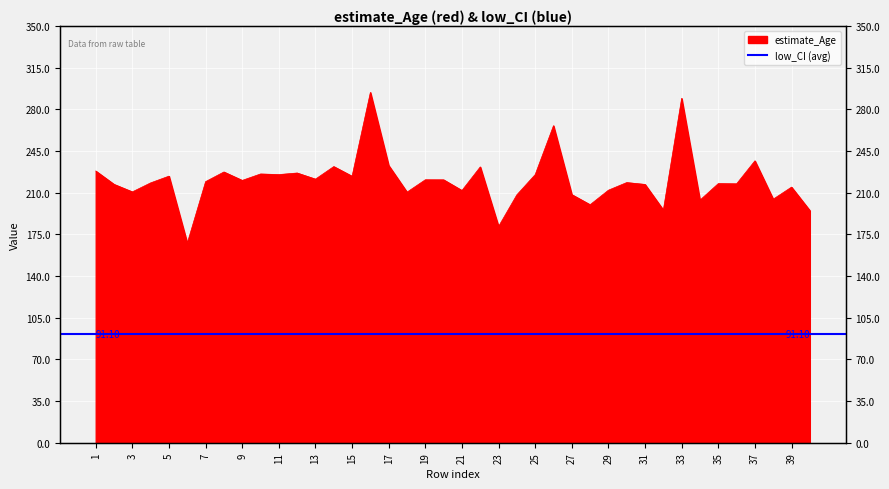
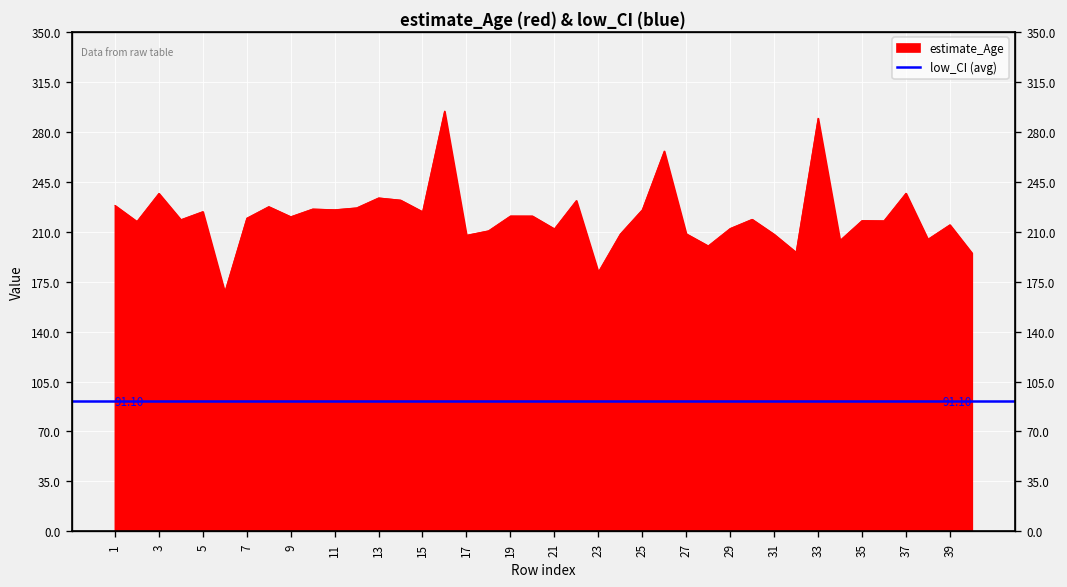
  {
    "1": 228,
-   "3": 211,
+   "3": 237,
    "5": 224,
    "7": 219,
    "9": 220,
    "11": 225,
-   "13": 221,
+   "13": 234,
    "15": 224,
-   "17": 233,
+   "17": 207,
    "19": 221,
    "21": 212,
    "23": 182,
    "25": 225,
    "27": 208,
    "29": 212,
-   "31": 217,
+   "31": 208,
    "33": 289,
    "35": 218,
    "37": 237,
    "39": 215
  }
